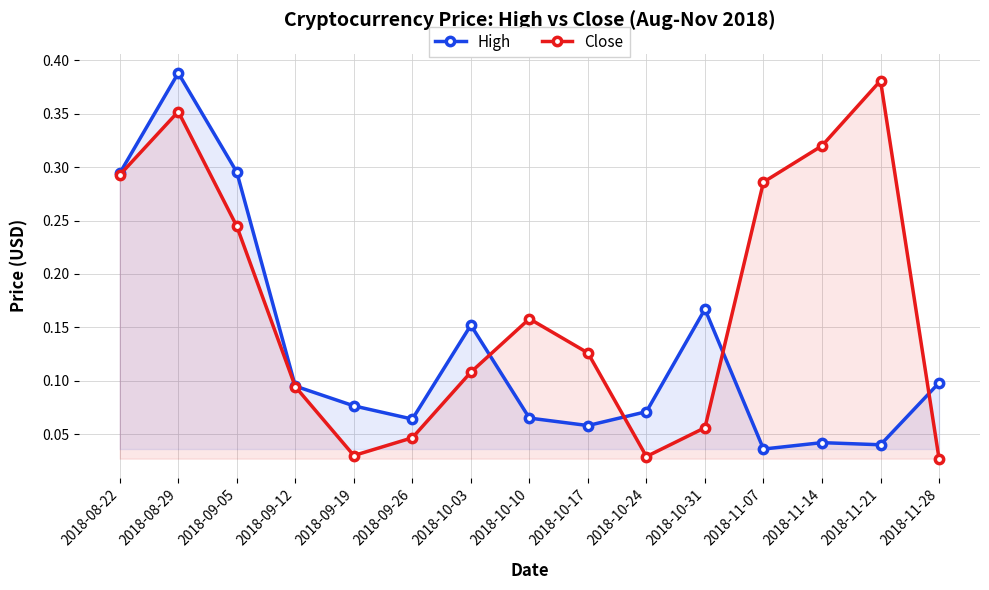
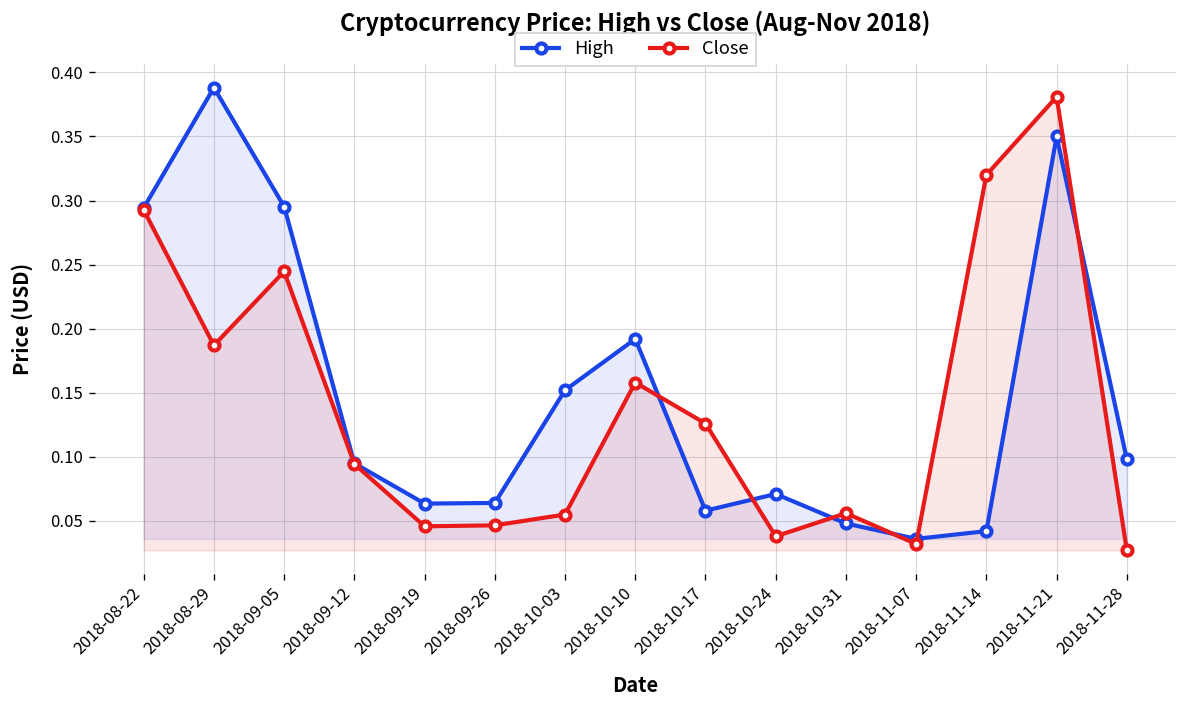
  {
    "High": {
      "2018-08-29": 0.388,
      "2018-09-05": 0.295,
-     "2018-09-19": 0.076,
+     "2018-09-19": 0.064,
      "2018-09-26": 0.064,
      "2018-10-03": 0.152,
-     "2018-10-10": 0.065,
+     "2018-10-10": 0.192,
      "2018-10-17": 0.058,
      "2018-10-24": 0.071,
-     "2018-10-31": 0.167,
+     "2018-10-31": 0.048,
      "2018-11-07": 0.036,
      "2018-11-14": 0.042,
-     "2018-11-21": 0.04,
+     "2018-11-21": 0.35,
      "2018-11-28": 0.098
    },
    "Close": {
-     "2018-08-29": 0.352,
+     "2018-08-29": 0.187,
      "2018-09-05": 0.245,
-     "2018-09-19": 0.030,
+     "2018-09-19": 0.046,
      "2018-09-26": 0.047,
-     "2018-10-03": 0.108,
+     "2018-10-03": 0.055,
      "2018-10-10": 0.158,
      "2018-10-17": 0.126,
-     "2018-10-24": 0.029,
+     "2018-10-24": 0.038,
      "2018-10-31": 0.056,
-     "2018-11-07": 0.286,
+     "2018-11-07": 0.032,
      "2018-11-14": 0.320,
      "2018-11-21": 0.381,
      "2018-11-28": 0.027
    }
  }
